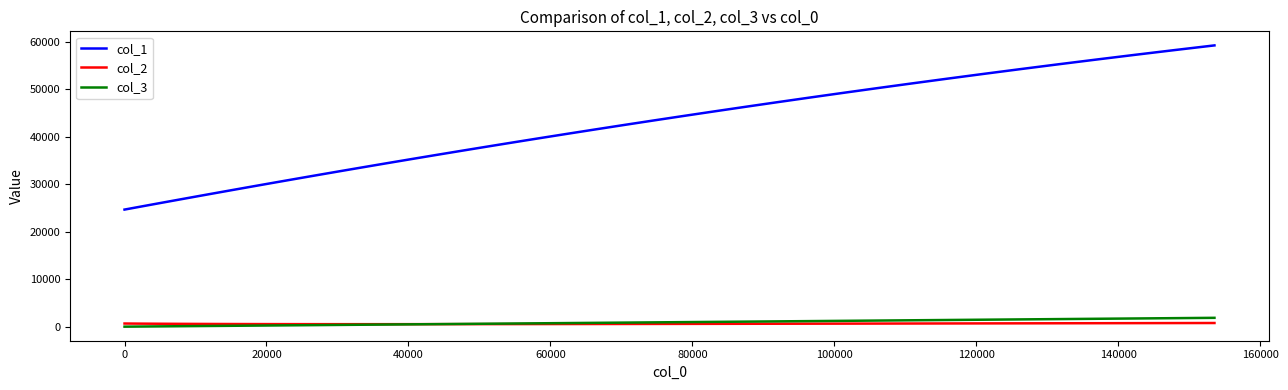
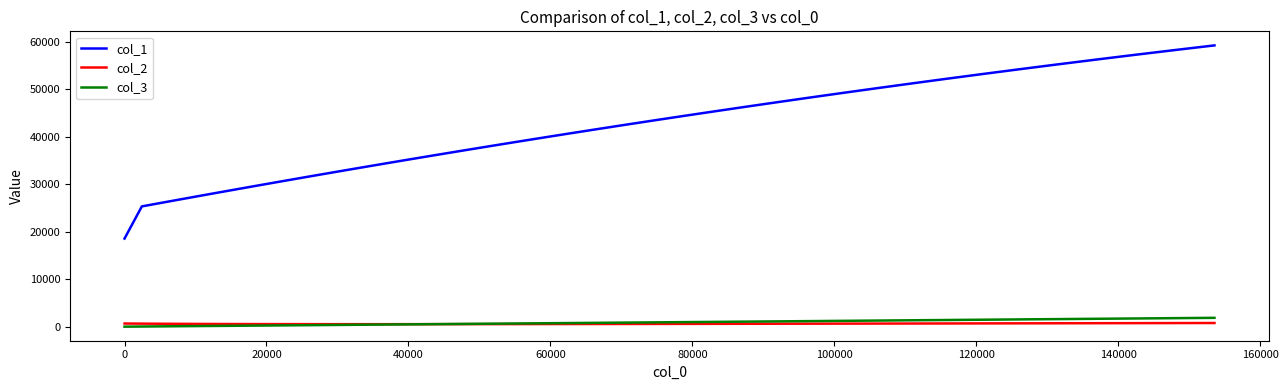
  {
    "col_1": {
-     "0": 25000
+     "0": 19000
    },
    "col_2": {
      "0": 1000
    },
    "col_3": {
      "0": 0
    }
  }
